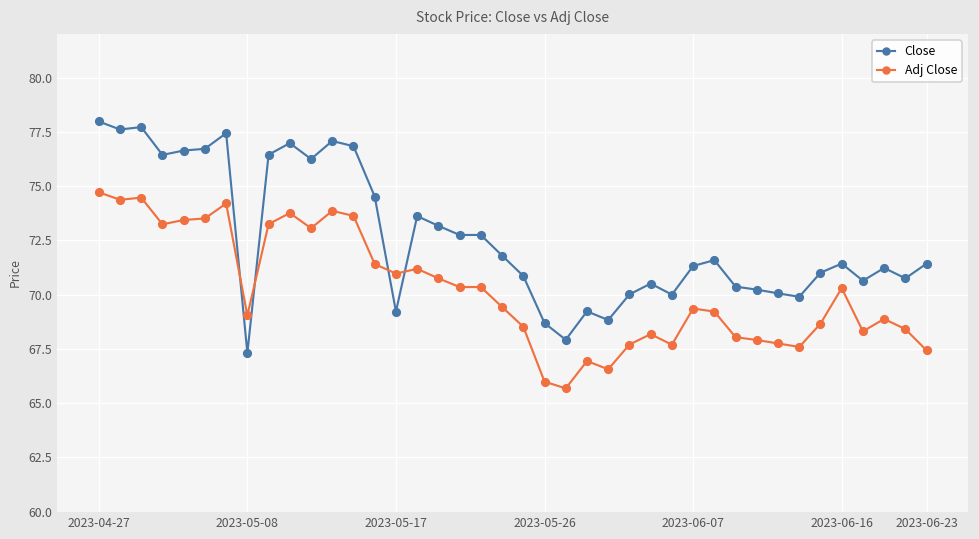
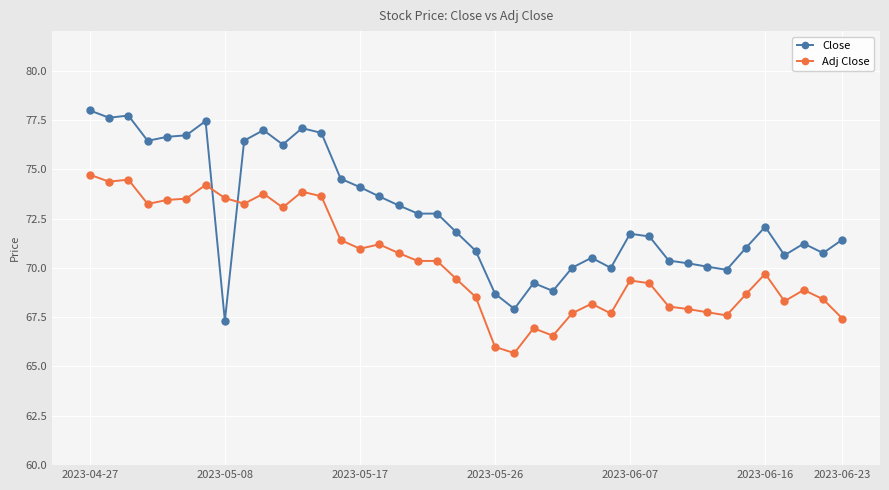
  {
    "Close": {
      "2023-04-27": 78.0,
      "2023-05-08": 67.3,
-     "2023-05-17": 69.2,
+     "2023-05-17": 74.1,
      "2023-05-26": 68.7,
-     "2023-06-07": 71.3,
-     "2023-06-16": 71.4,
+     "2023-06-07": 71.7,
+     "2023-06-16": 72.1,
      "2023-06-23": 71.4
    },
    "Adj Close": {
      "2023-04-27": 74.7,
-     "2023-05-08": 69.0,
+     "2023-05-08": 73.5,
      "2023-05-17": 71.0,
      "2023-05-26": 66.0,
      "2023-06-07": 69.4,
-     "2023-06-16": 70.3,
+     "2023-06-16": 69.7,
      "2023-06-23": 67.4
    }
  }
